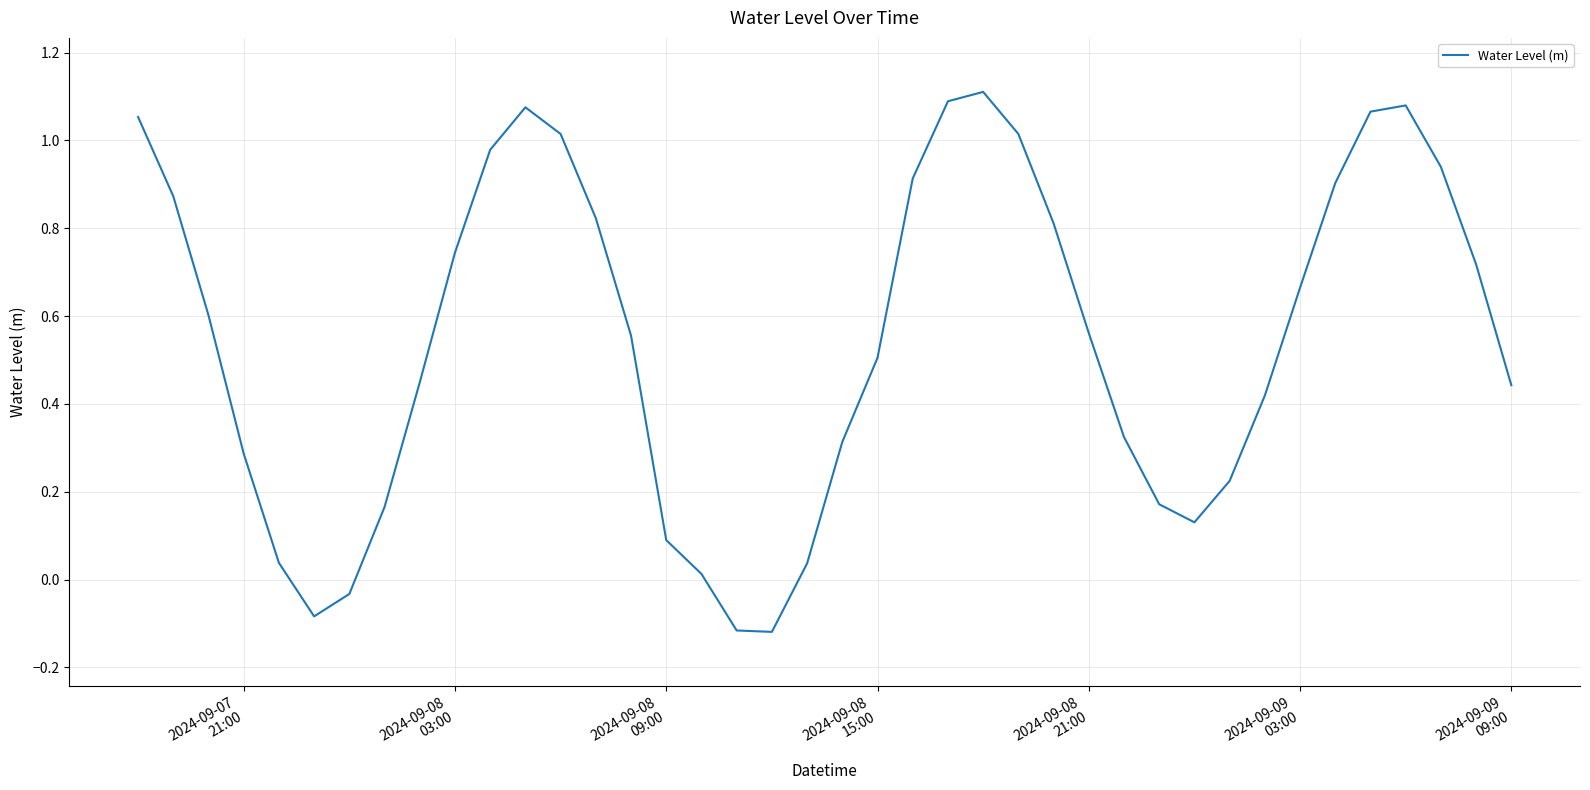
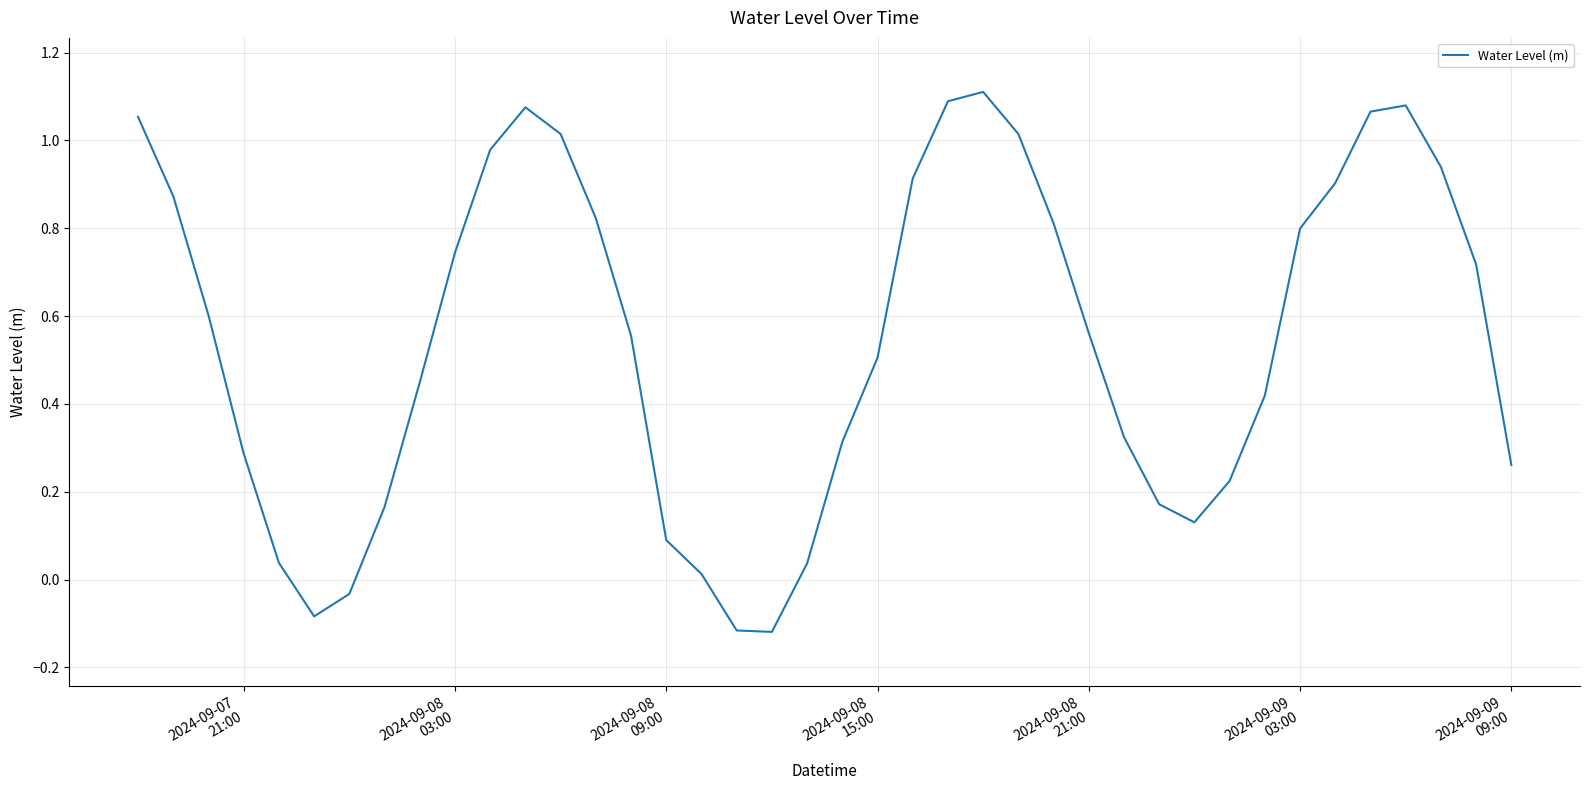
  {
    "2024-09-07 21:00": 0.29,
    "2024-09-08 03:00": 0.74,
    "2024-09-08 09:00": 0.09,
    "2024-09-08 15:00": 0.51,
    "2024-09-08 21:00": 0.56,
-   "2024-09-09 03:00": 0.66,
-   "2024-09-09 09:00": 0.44
+   "2024-09-09 03:00": 0.80,
+   "2024-09-09 09:00": 0.26
  }
